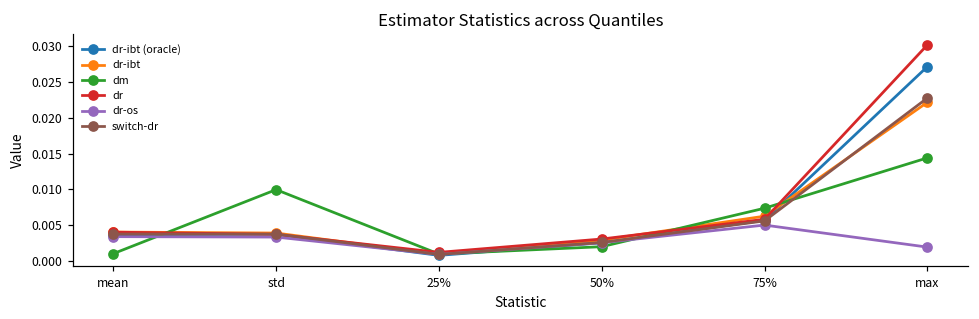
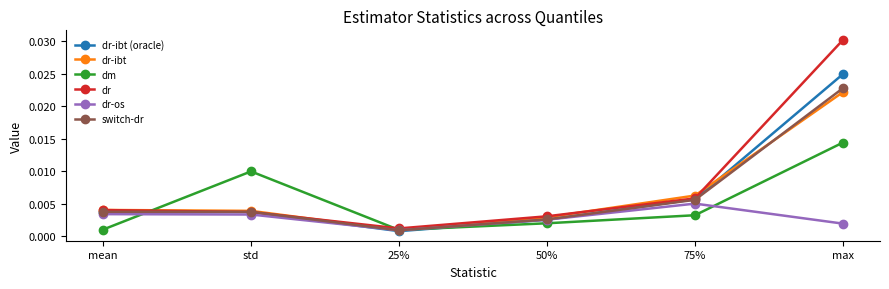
  {
    "dr-ibt (oracle)": {
-     "max": 0.027
+     "max": 0.025
    },
    "dr-ibt": {
      "75%": 0.006,
      "max": 0.022
    },
    "dm": {
      "mean": 0.001,
      "std": 0.010,
      "50%": 0.002,
-     "75%": 0.007,
+     "75%": 0.003,
      "max": 0.014
    },
    "dr": {
      "max": 0.030
    },
    "dr-os": {
      "75%": 0.005,
      "max": 0.002
    },
    "switch-dr": {
      "max": 0.023
    }
  }
